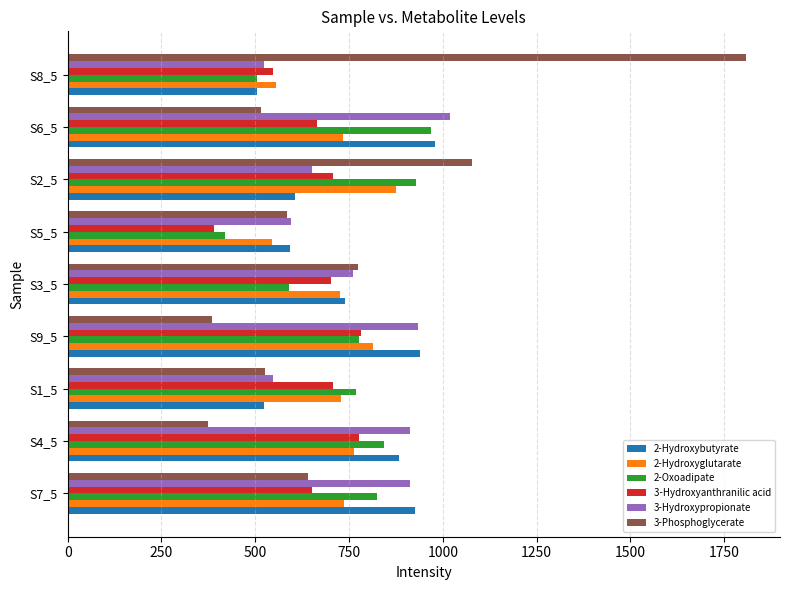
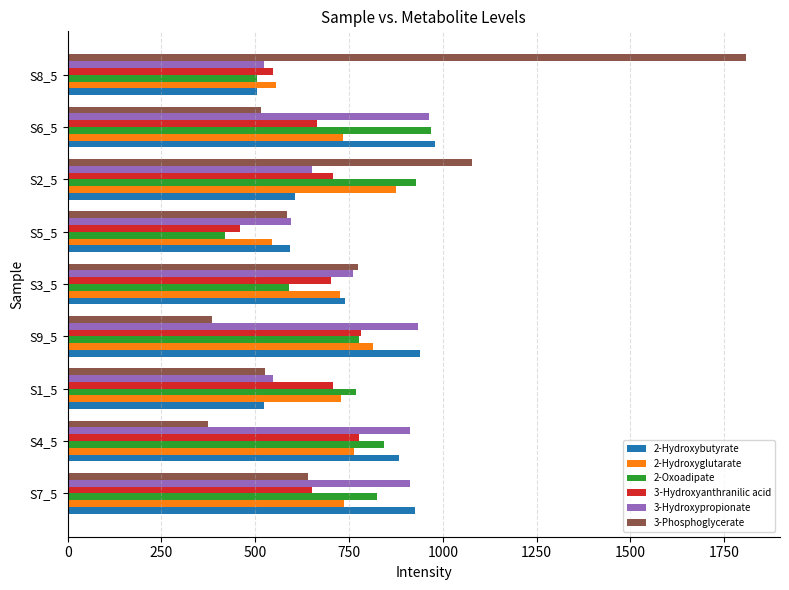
  {
    "2-Hydroxybutyrate": {
      "S8_5": 500,
      "S6_5": 980,
      "S2_5": 610,
      "S5_5": 590,
      "S3_5": 740,
      "S9_5": 940,
      "S1_5": 520,
      "S4_5": 880,
      "S7_5": 930
    },
    "2-Hydroxyglutarate": {
      "S8_5": 550,
      "S6_5": 730,
      "S2_5": 870,
      "S5_5": 540,
      "S3_5": 730,
      "S9_5": 810,
      "S1_5": 730,
      "S4_5": 760,
      "S7_5": 740
    },
    "2-Oxoadipate": {
      "S8_5": 510,
      "S6_5": 970,
      "S2_5": 930,
      "S5_5": 420,
      "S3_5": 590,
      "S9_5": 780,
      "S1_5": 770,
      "S4_5": 840,
      "S7_5": 820
    },
    "3-Hydroxyanthranilic acid": {
      "S8_5": 550,
      "S6_5": 660,
      "S2_5": 710,
-     "S5_5": 390,
+     "S5_5": 460,
      "S3_5": 700,
      "S9_5": 780,
      "S1_5": 710,
      "S4_5": 780,
      "S7_5": 650
    },
    "3-Hydroxypropionate": {
      "S8_5": 520,
-     "S6_5": 1020,
+     "S6_5": 960,
      "S2_5": 650,
      "S5_5": 600,
      "S3_5": 760,
      "S9_5": 930,
      "S1_5": 550,
      "S4_5": 910,
      "S7_5": 910
    },
    "3-Phosphoglycerate": {
      "S8_5": 1810,
      "S6_5": 520,
      "S2_5": 1080,
      "S5_5": 580,
      "S3_5": 770,
      "S9_5": 380,
      "S1_5": 530,
      "S4_5": 370,
      "S7_5": 640
    }
  }
